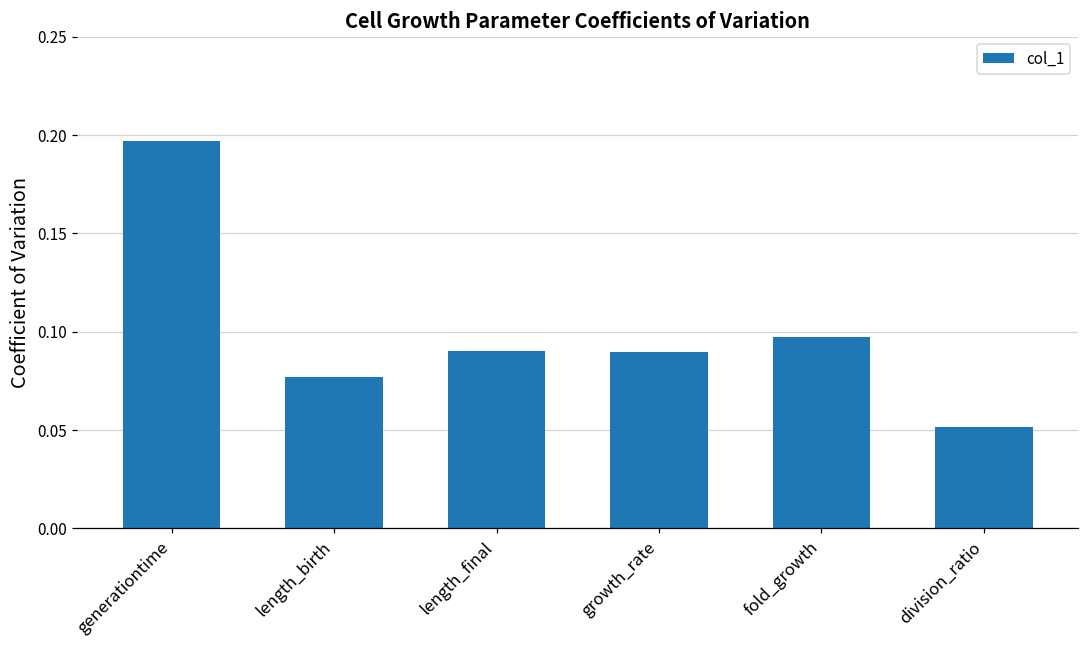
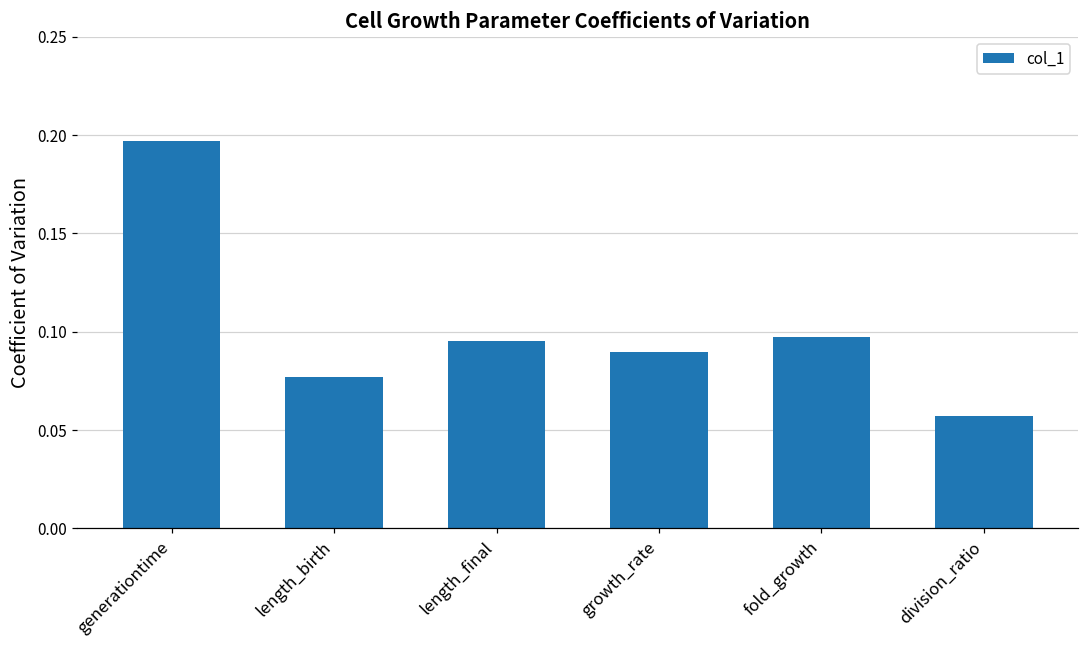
  {
    "generationtime": 0.197,
    "length_birth": 0.077,
-   "length_final": 0.090,
+   "length_final": 0.095,
    "growth_rate": 0.090,
    "fold_growth": 0.098,
-   "division_ratio": 0.052
+   "division_ratio": 0.057
  }
